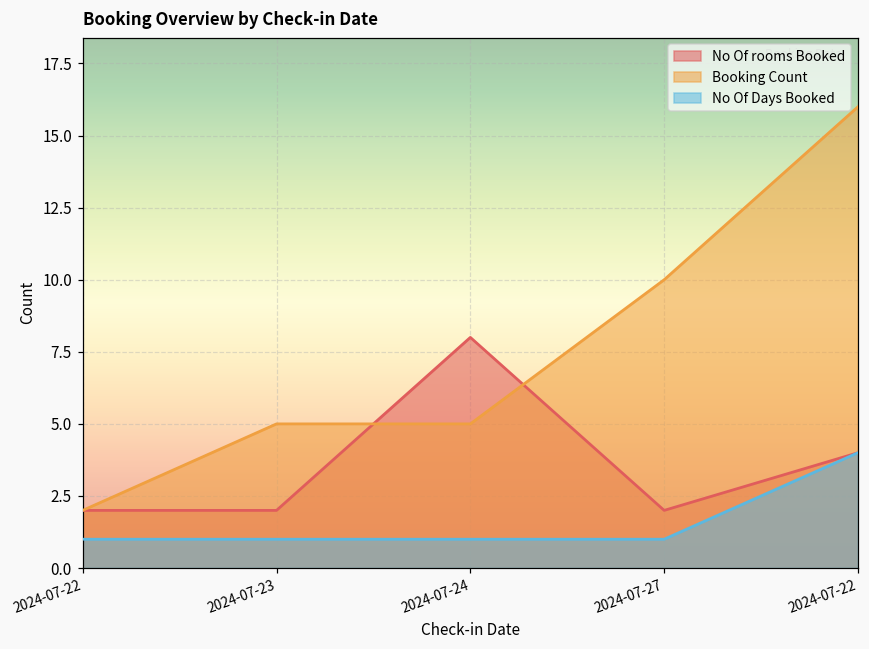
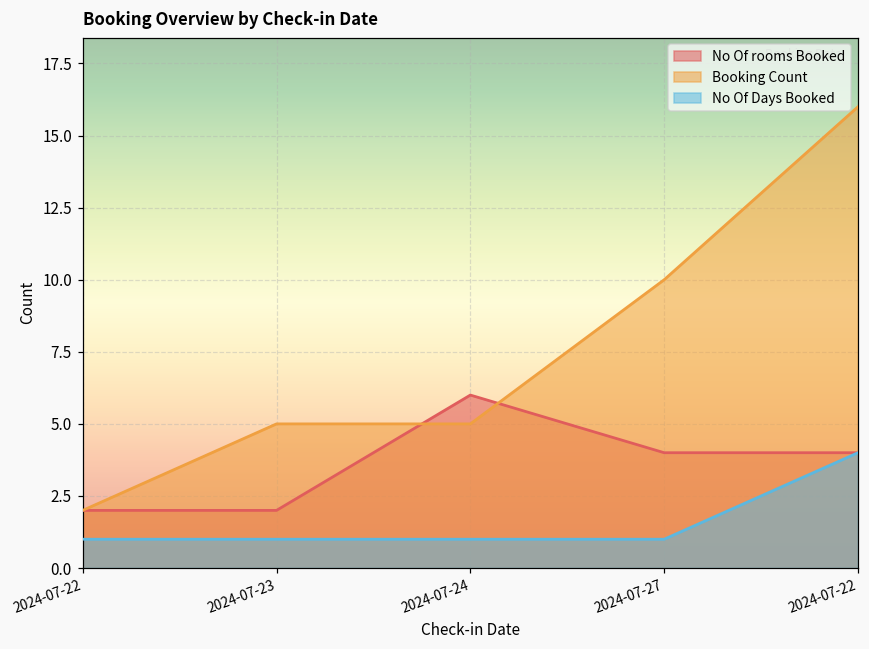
  {
    "No Of rooms Booked": {
      "2024-07-23": 2,
-     "2024-07-24": 8,
-     "2024-07-27": 2
+     "2024-07-24": 6,
+     "2024-07-27": 4
    },
    "Booking Count": {
      "2024-07-23": 5,
      "2024-07-24": 5,
      "2024-07-27": 10
    },
    "No Of Days Booked": {
      "2024-07-23": 1,
      "2024-07-24": 1,
      "2024-07-27": 1
    }
  }
